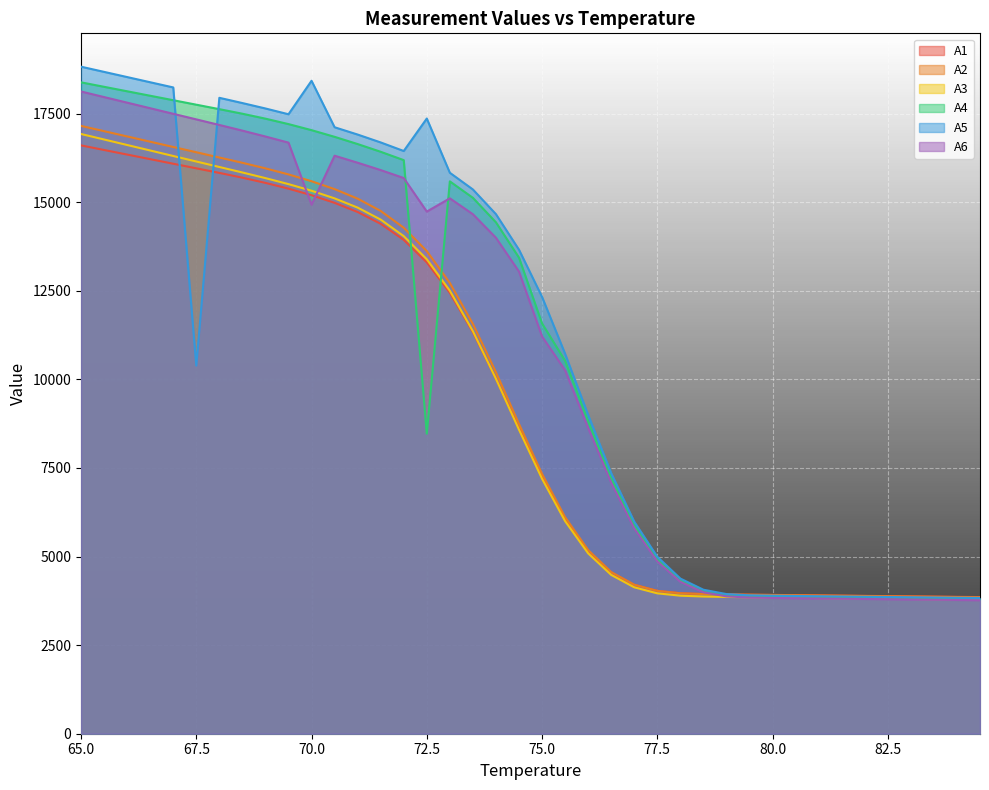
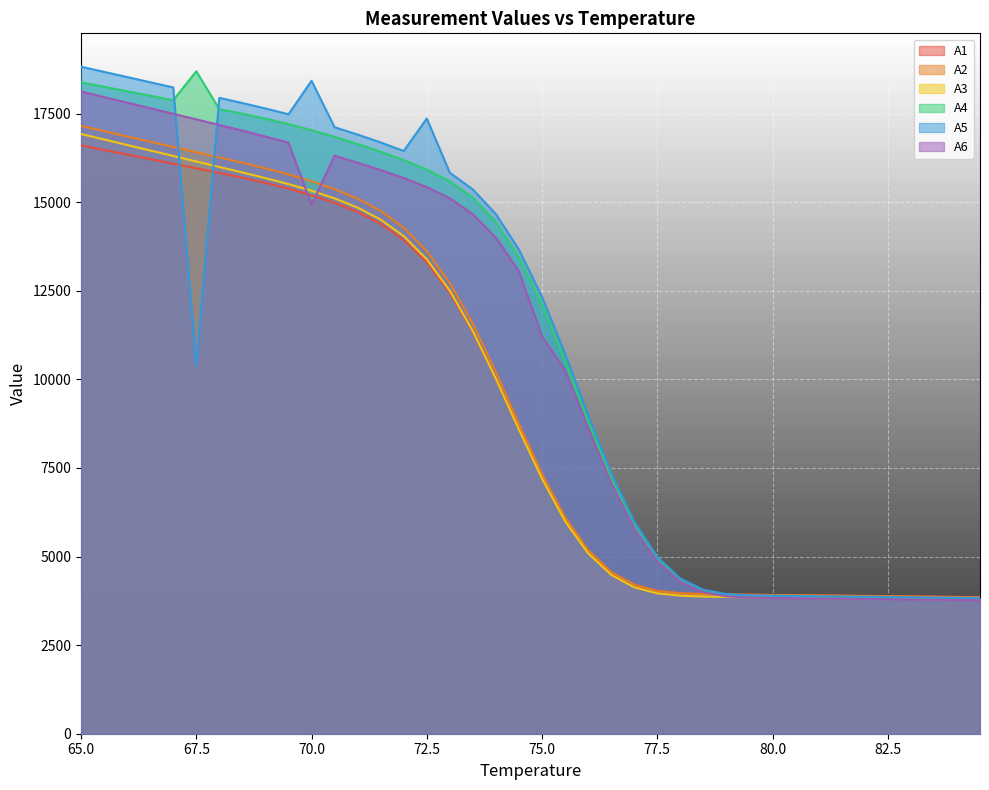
  {
    "A4": {
      "65.0": 18400,
-     "67.5": 17800,
+     "67.5": 18700,
      "70.0": 17000,
-     "72.5": 8500,
-     "75.0": 11600
+     "72.5": 15900,
+     "75.0": 12100
    },
    "A5": {
      "65.0": 18800,
      "67.5": 10400,
      "70.0": 18400,
      "72.5": 17400,
      "75.0": 12300,
      "77.5": 5000
    },
    "A6": {
      "65.0": 18100,
      "67.5": 17300,
      "70.0": 14900,
-     "72.5": 14700,
+     "72.5": 15400,
      "75.0": 11200
    }
  }
